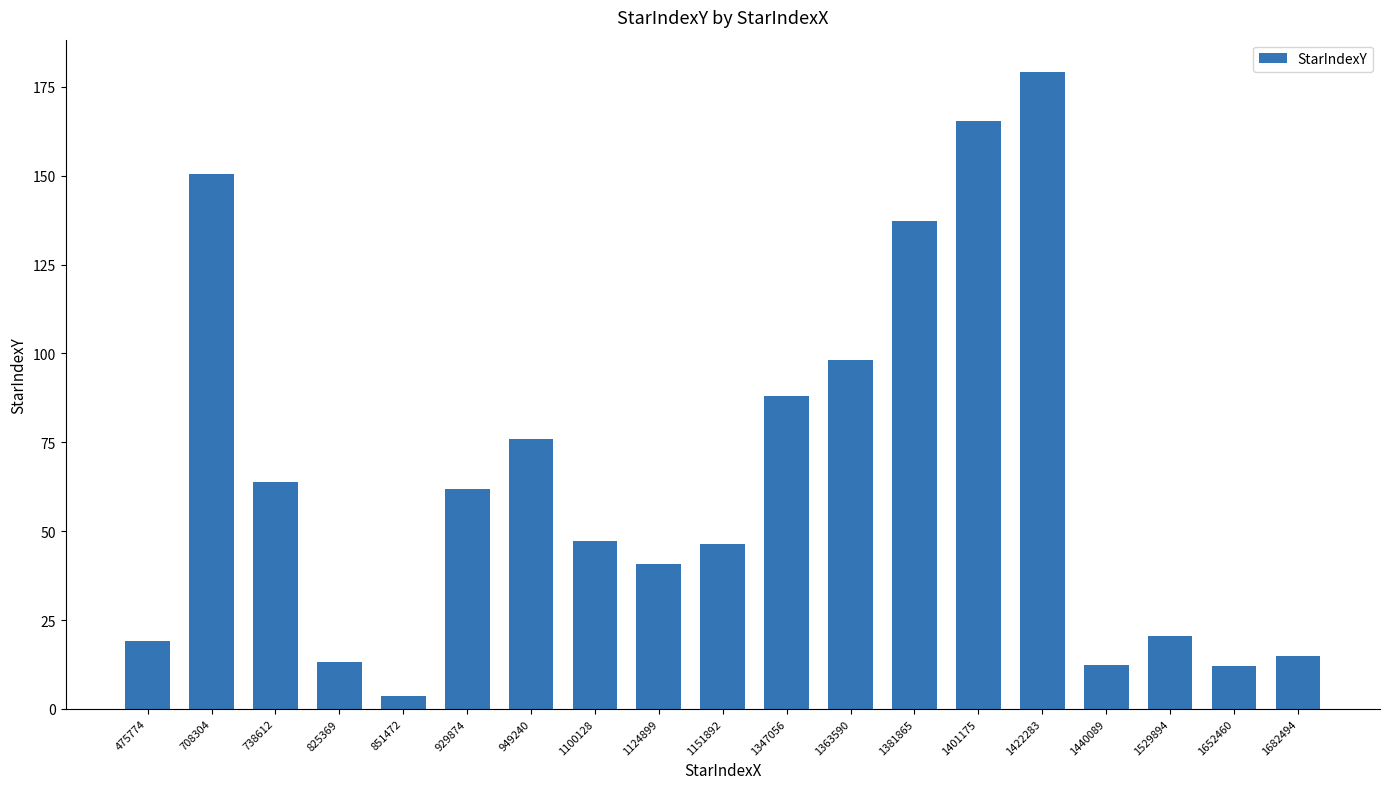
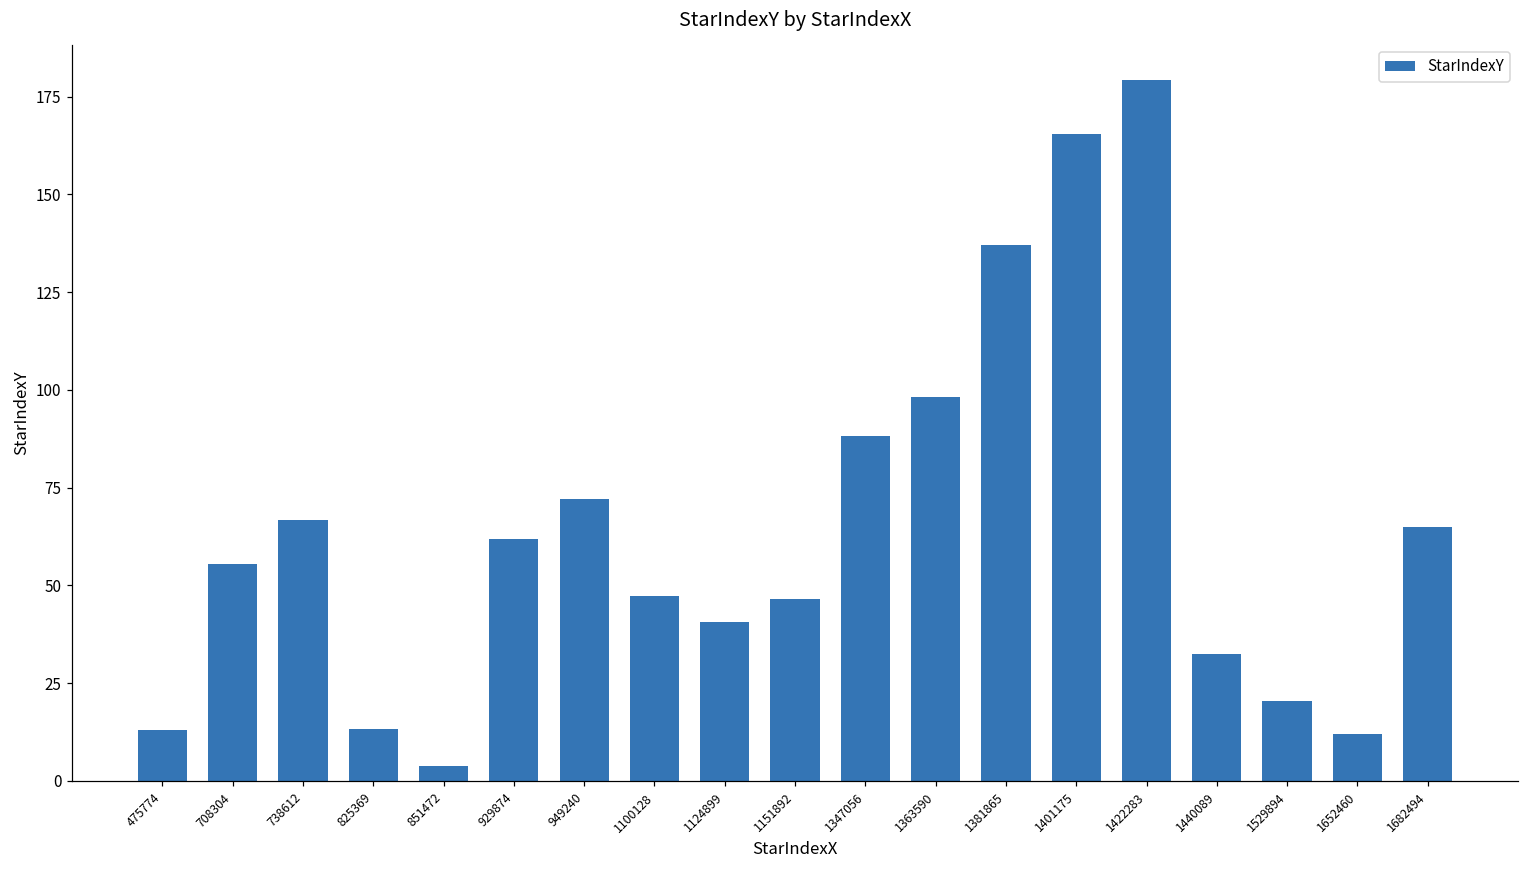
  {
-   "475774": 19,
-   "708304": 150,
-   "738612": 64,
+   "475774": 13,
+   "708304": 55,
+   "738612": 67,
    "825369": 13,
    "851472": 4,
    "929874": 62,
-   "949240": 76,
+   "949240": 72,
    "1100128": 47,
    "1124899": 41,
    "1151892": 46,
    "1347056": 88,
    "1363590": 98,
    "1381865": 137,
    "1401175": 165,
    "1422283": 179,
-   "1440089": 12,
+   "1440089": 33,
    "1529894": 20,
    "1652460": 12,
-   "1682494": 15
+   "1682494": 65
  }
